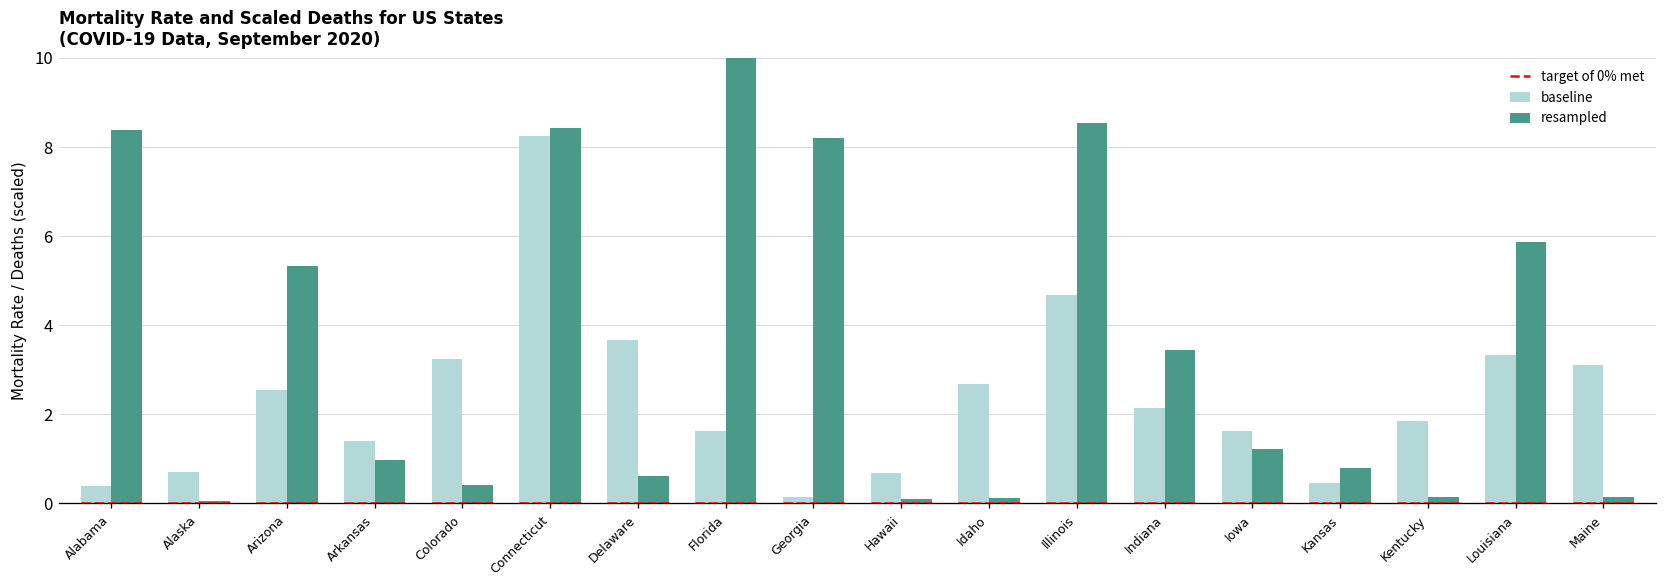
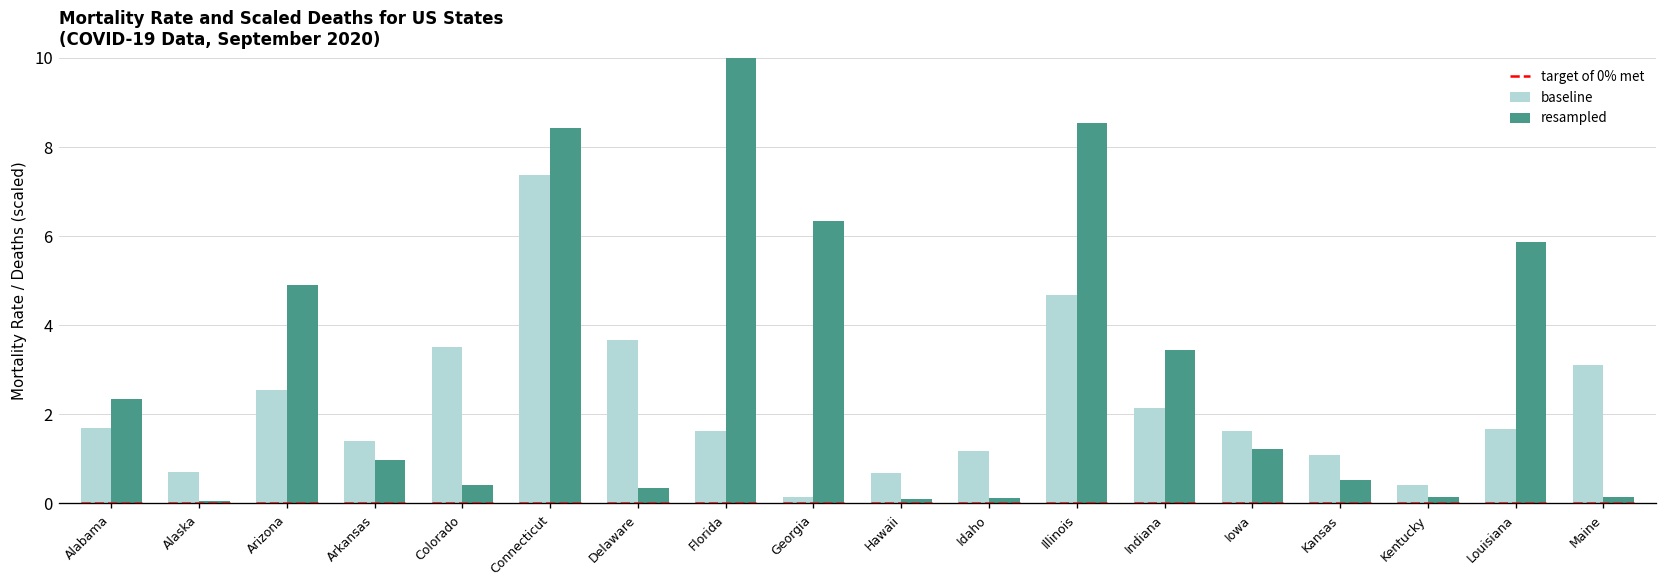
  {
    "baseline": {
-     "Alabama": 0.4,
+     "Alabama": 1.7,
      "Alaska": 0.7,
      "Arizona": 2.6,
      "Arkansas": 1.4,
-     "Colorado": 3.2,
-     "Connecticut": 8.2,
+     "Colorado": 3.5,
+     "Connecticut": 7.4,
      "Delaware": 3.7,
      "Florida": 1.6,
      "Georgia": 0.1,
      "Hawaii": 0.7,
-     "Idaho": 2.7,
+     "Idaho": 1.2,
      "Illinois": 4.7,
      "Indiana": 2.1,
      "Iowa": 1.6,
-     "Kansas": 0.4,
-     "Kentucky": 1.9,
-     "Louisiana": 3.3,
+     "Kansas": 1.1,
+     "Kentucky": 0.4,
+     "Louisiana": 1.7,
      "Maine": 3.1
    },
    "resampled": {
-     "Alabama": 8.4,
-     "Arizona": 5.3,
+     "Alabama": 2.4,
+     "Arizona": 4.9,
      "Arkansas": 1.0,
      "Colorado": 0.4,
      "Connecticut": 8.4,
-     "Delaware": 0.6,
-     "Georgia": 8.2,
+     "Delaware": 0.4,
+     "Georgia": 6.3,
      "Hawaii": 0.1,
      "Idaho": 0.1,
      "Illinois": 8.5,
      "Indiana": 3.4,
      "Iowa": 1.2,
-     "Kansas": 0.8,
+     "Kansas": 0.5,
      "Kentucky": 0.1,
      "Louisiana": 5.9,
      "Maine": 0.1
    }
  }
